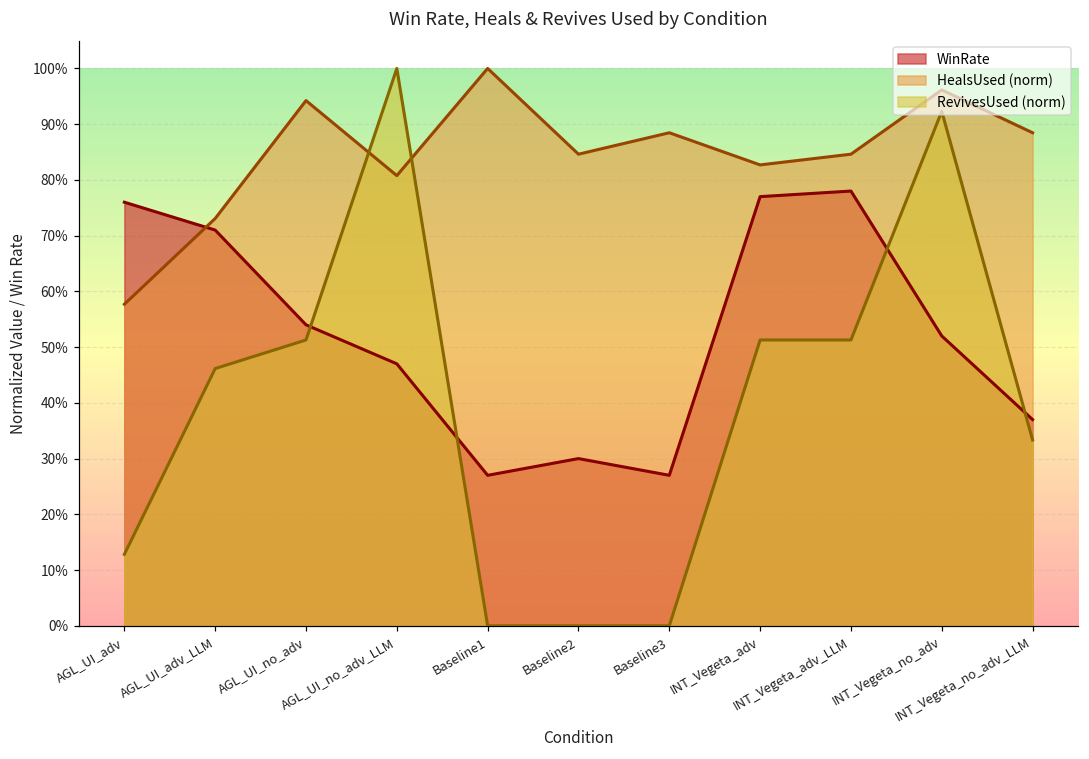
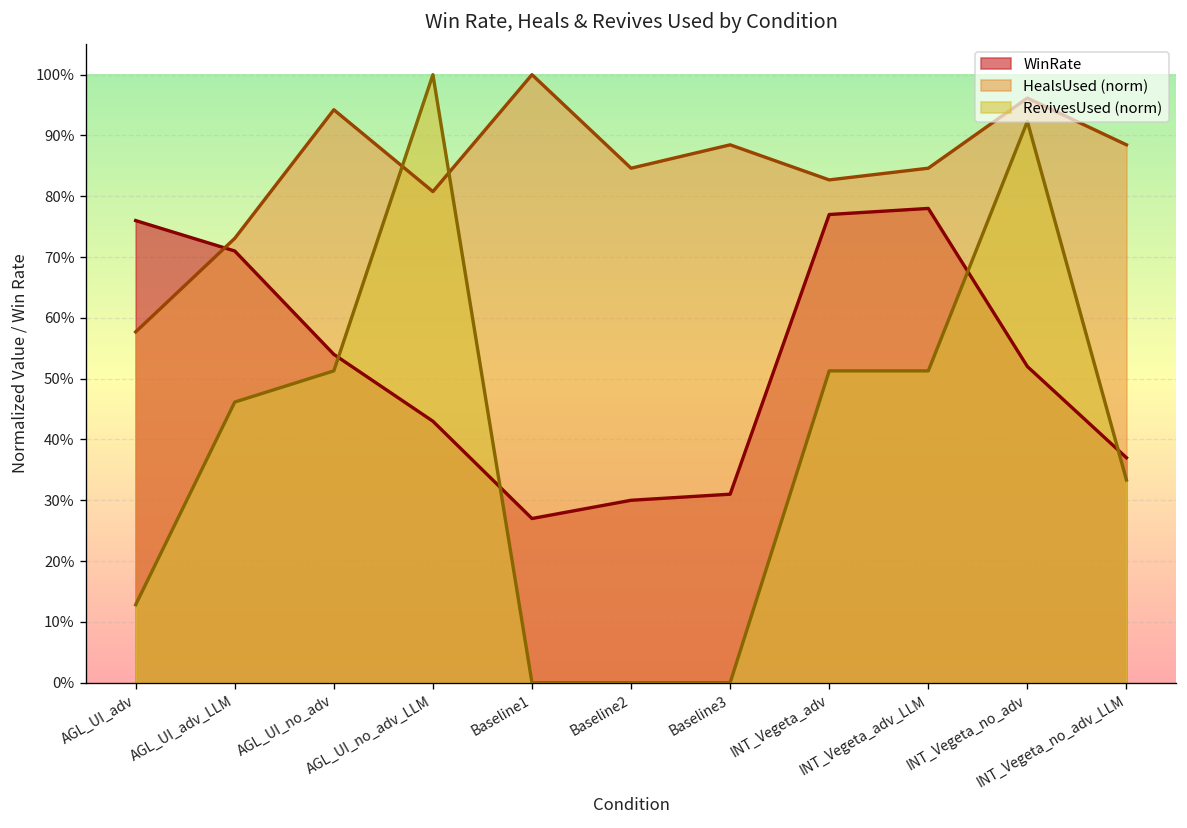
  {
    "WinRate": {
      "AGL_UI_adv": "76%",
      "AGL_UI_adv_LLM": "71%",
      "AGL_UI_no_adv": "54%",
-     "AGL_UI_no_adv_LLM": "47%",
+     "AGL_UI_no_adv_LLM": "43%",
      "Baseline1": "27%",
      "Baseline2": "30%",
-     "Baseline3": "27%",
+     "Baseline3": "31%",
      "INT_Vegeta_adv": "77%",
      "INT_Vegeta_adv_LLM": "78%",
      "INT_Vegeta_no_adv": "52%",
      "INT_Vegeta_no_adv_LLM": "37%"
    }
  }
